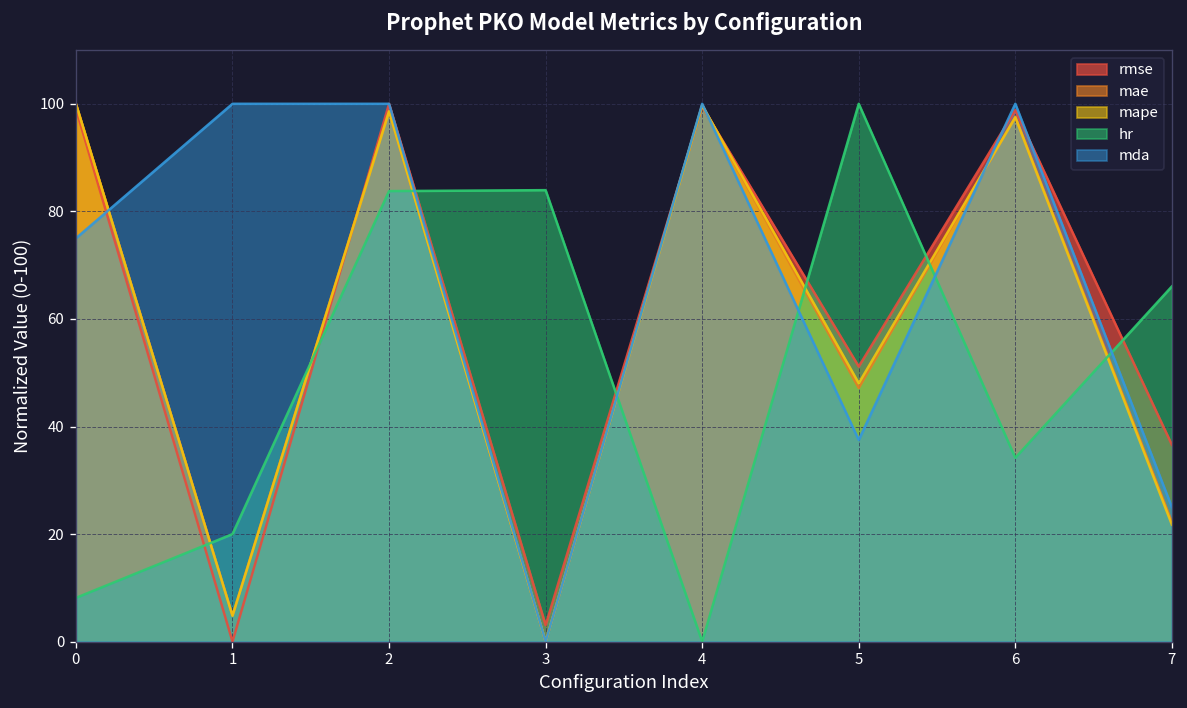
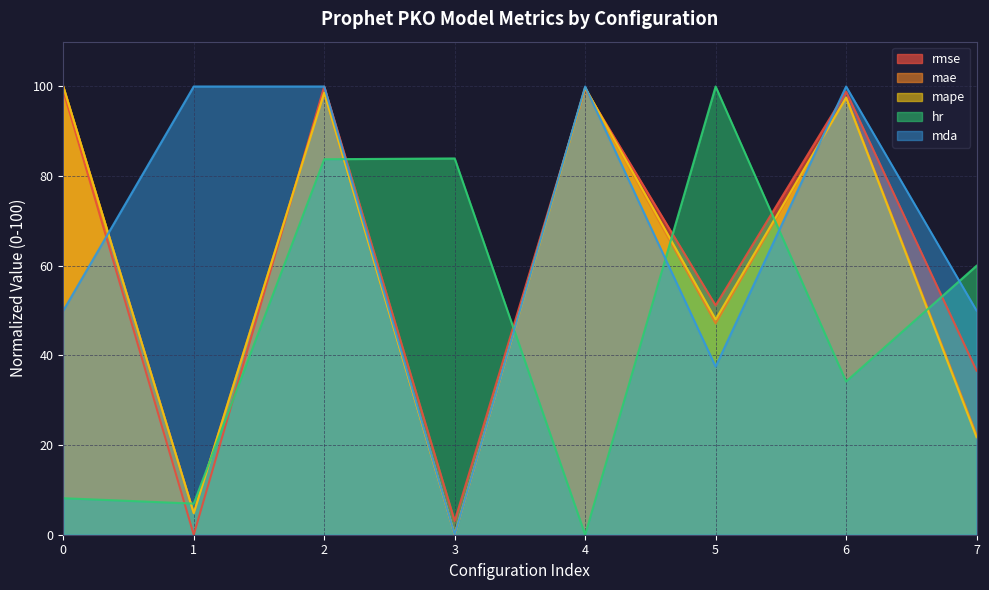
  {
    "hr": {
      "0": 8,
-     "1": 20,
+     "1": 7,
      "2": 84,
      "3": 84,
      "4": 0,
      "5": 100,
      "6": 34,
-     "7": 66
+     "7": 60
    },
    "mda": {
-     "0": 75,
+     "0": 50,
      "1": 100,
      "5": 38,
      "6": 100,
-     "7": 25
+     "7": 50
    }
  }
